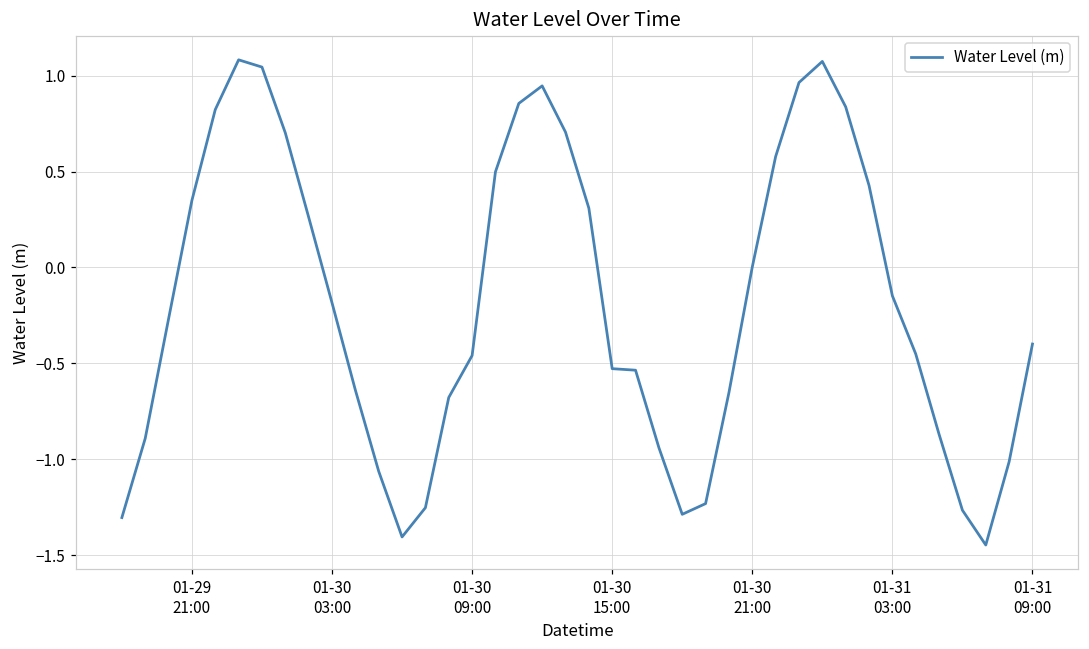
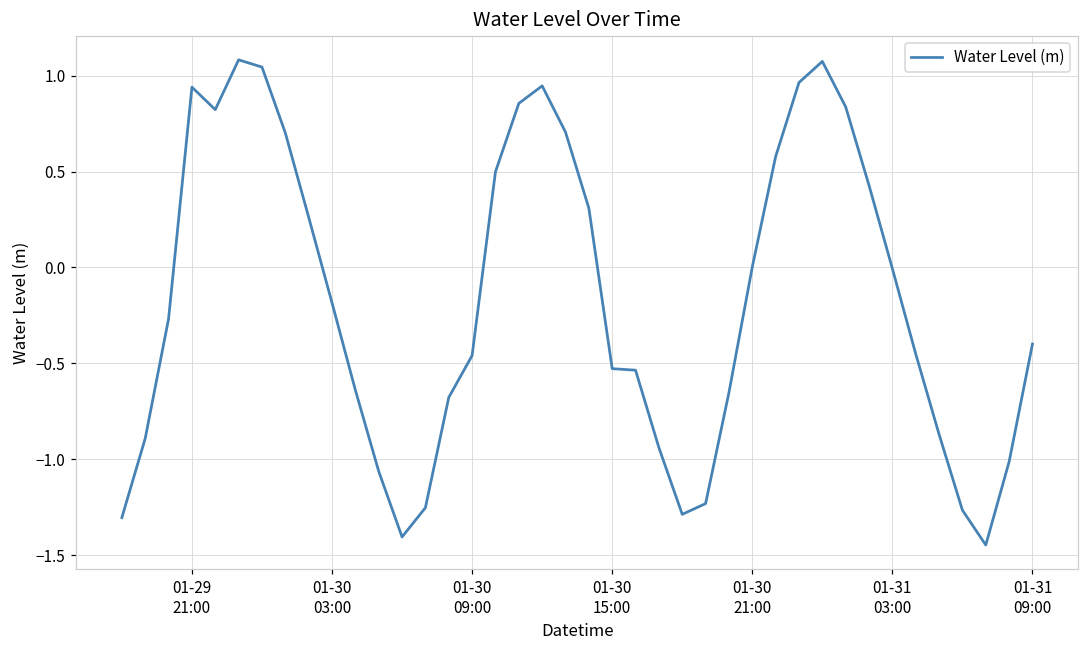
  {
-   "01-29 21:00": 0.35,
+   "01-29 21:00": 0.94,
    "01-30 03:00": -0.18,
    "01-30 09:00": -0.46,
    "01-30 15:00": -0.53,
    "01-30 21:00": 0.00,
-   "01-31 03:00": -0.15,
+   "01-31 03:00": -0.01,
    "01-31 09:00": -0.40
  }
